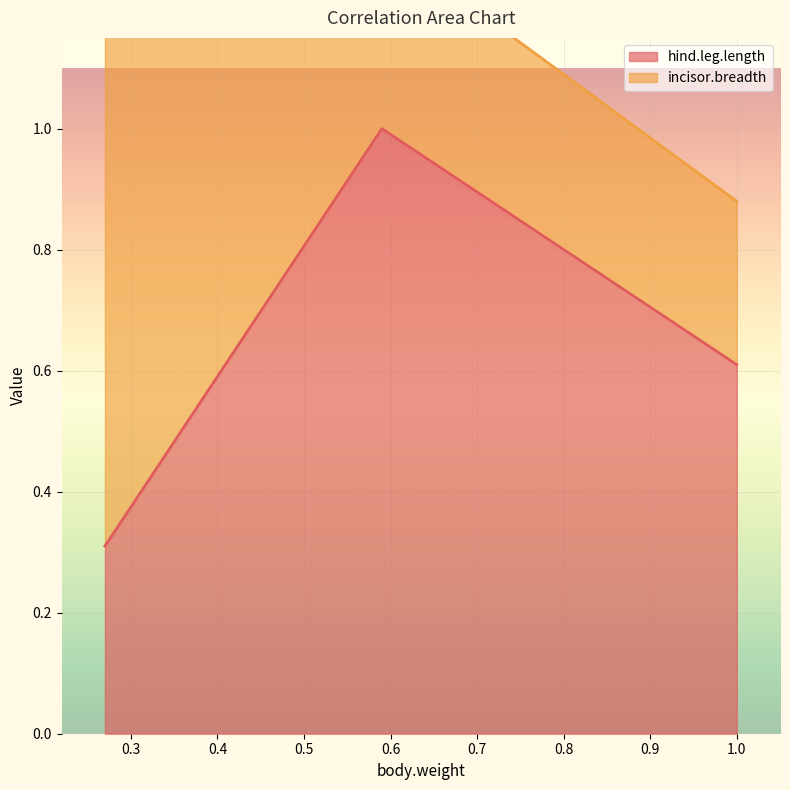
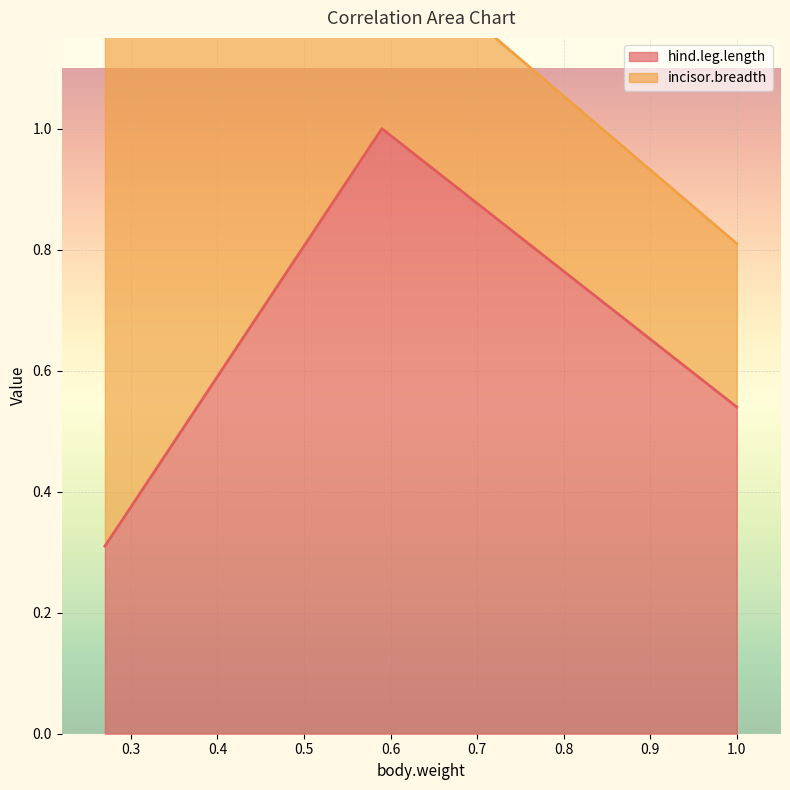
  {
    "hind.leg.length": {
-     "1.0": 0.61
+     "1.0": 0.54
    },
    "incisor.breadth": {
      "1.0": 0.27
    }
  }
